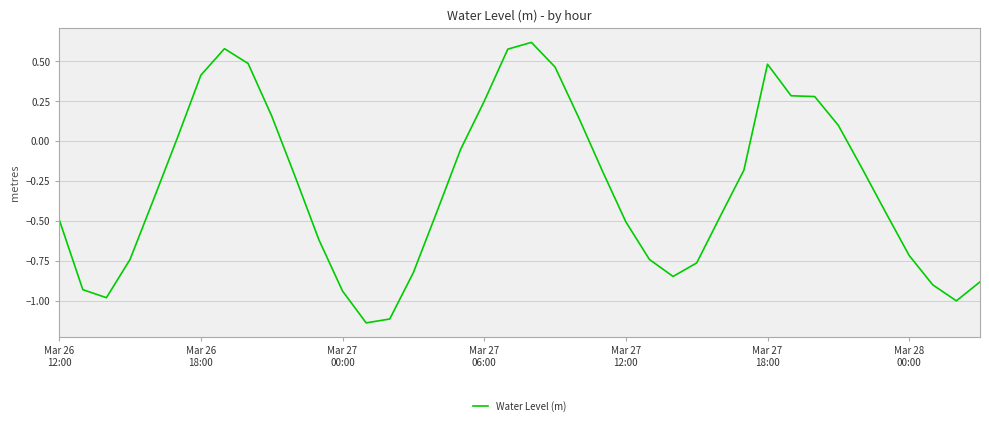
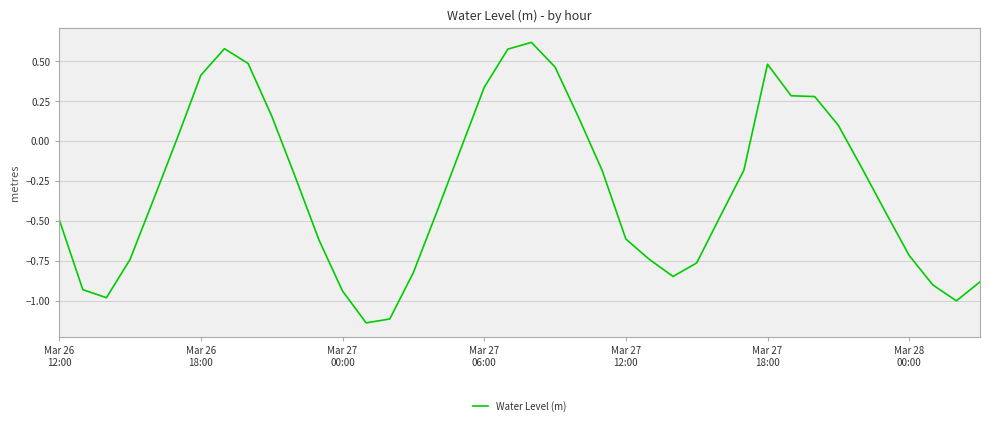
  {
    "Mar 26 12:00": -0.49,
    "Mar 26 18:00": 0.41,
    "Mar 27 00:00": -0.94,
-   "Mar 27 06:00": 0.25,
-   "Mar 27 12:00": -0.50,
+   "Mar 27 06:00": 0.34,
+   "Mar 27 12:00": -0.61,
    "Mar 27 18:00": 0.48,
    "Mar 28 00:00": -0.71
  }
